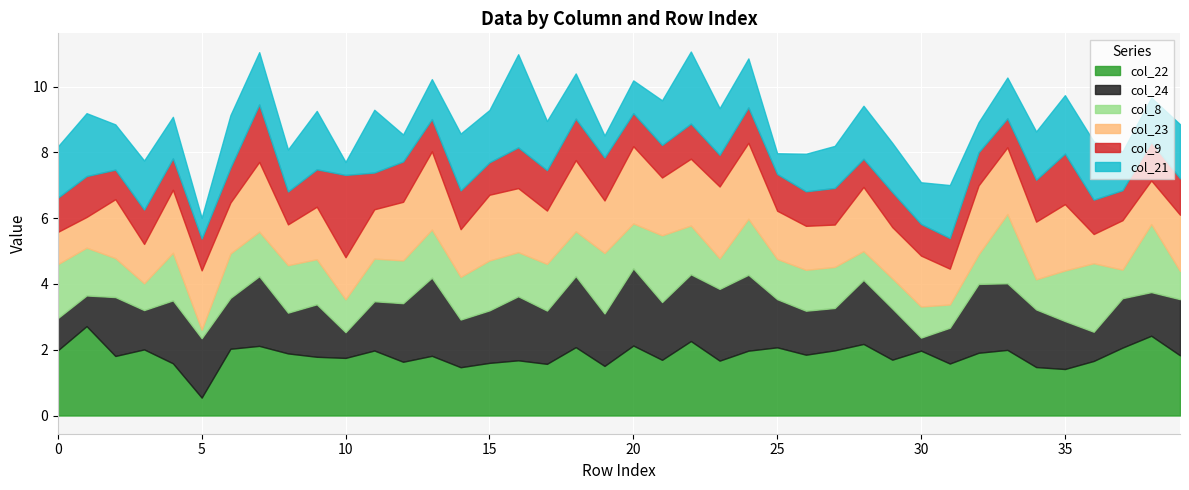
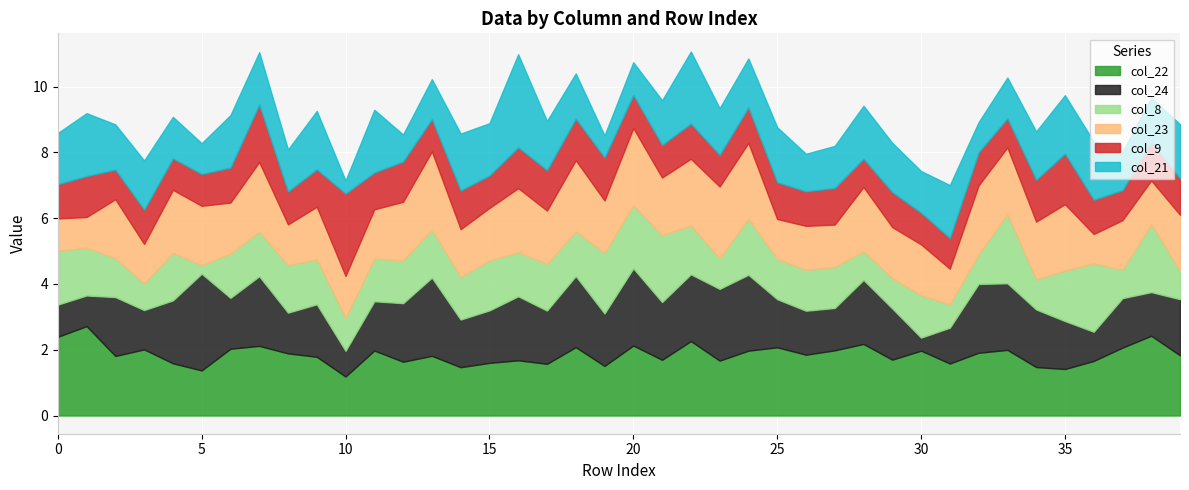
  {
    "col_22": {
-     "0": 2.0,
-     "5": 0.5,
-     "10": 1.8,
+     "0": 2.4,
+     "5": 1.4,
+     "10": 1.2,
      "15": 1.6,
      "20": 2.1,
      "25": 2.1,
      "30": 2.0,
      "35": 1.4
    },
    "col_24": {
      "0": 1.0,
-     "5": 1.8,
+     "5": 2.9,
      "10": 0.8,
      "15": 1.6,
      "20": 2.3,
      "25": 1.5,
      "30": 0.4,
      "35": 1.5
    },
    "col_8": {
      "0": 1.6,
      "5": 0.3,
      "10": 1.0,
      "15": 1.5,
-     "20": 1.4,
+     "20": 1.9,
      "25": 1.2,
-     "30": 0.9,
+     "30": 1.3,
      "35": 1.5
    },
    "col_23": {
      "0": 1.0,
      "5": 1.8,
      "10": 1.3,
-     "15": 2.0,
+     "15": 1.6,
      "20": 2.3,
-     "25": 1.5,
+     "25": 1.2,
      "30": 1.5,
      "35": 2.0
    },
    "col_9": {
      "0": 1.0,
      "5": 1.0,
      "10": 2.5,
      "15": 1.0,
      "20": 1.0,
      "25": 1.1,
      "30": 1.0,
      "35": 1.5
    },
    "col_21": {
      "0": 1.6,
-     "5": 0.6,
+     "5": 0.9,
      "10": 0.4,
      "15": 1.6,
      "20": 1.0,
-     "25": 0.6,
+     "25": 1.7,
      "30": 1.3,
      "35": 1.8
    }
  }
